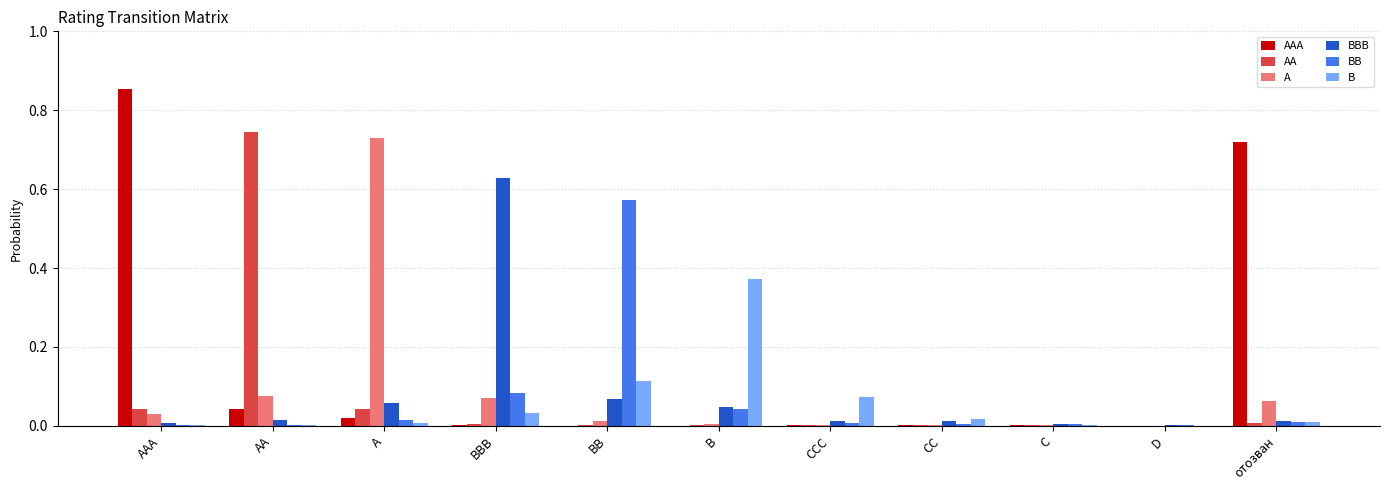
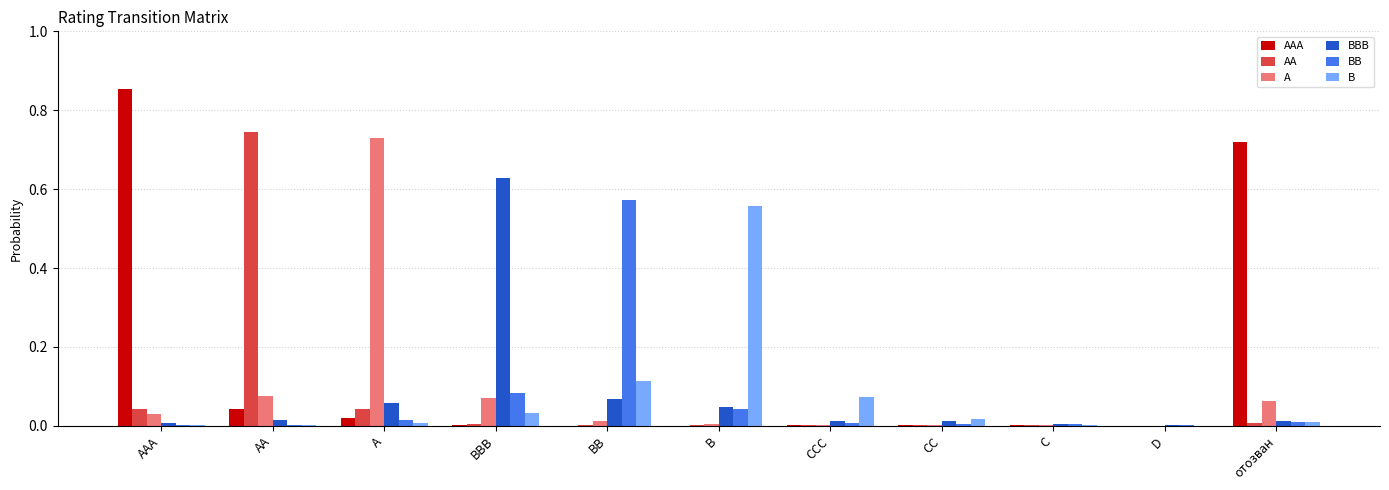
  {
    "AAA": {
      "AAA": 0.86,
      "AA": 0.04,
      "A": 0.02,
      "отозван": 0.72
    },
    "AA": {
      "AAA": 0.04,
      "AA": 0.75,
      "A": 0.04,
      "отозван": 0.01
    },
    "A": {
      "AAA": 0.03,
      "AA": 0.08,
      "A": 0.73,
      "BBB": 0.07,
      "BB": 0.01,
      "отозван": 0.06
    },
    "B": {
      "BBB": 0.03,
      "BB": 0.11,
-     "B": 0.37,
+     "B": 0.56,
      "CCC": 0.07,
      "CC": 0.02,
      "отозван": 0.01
    }
  }
